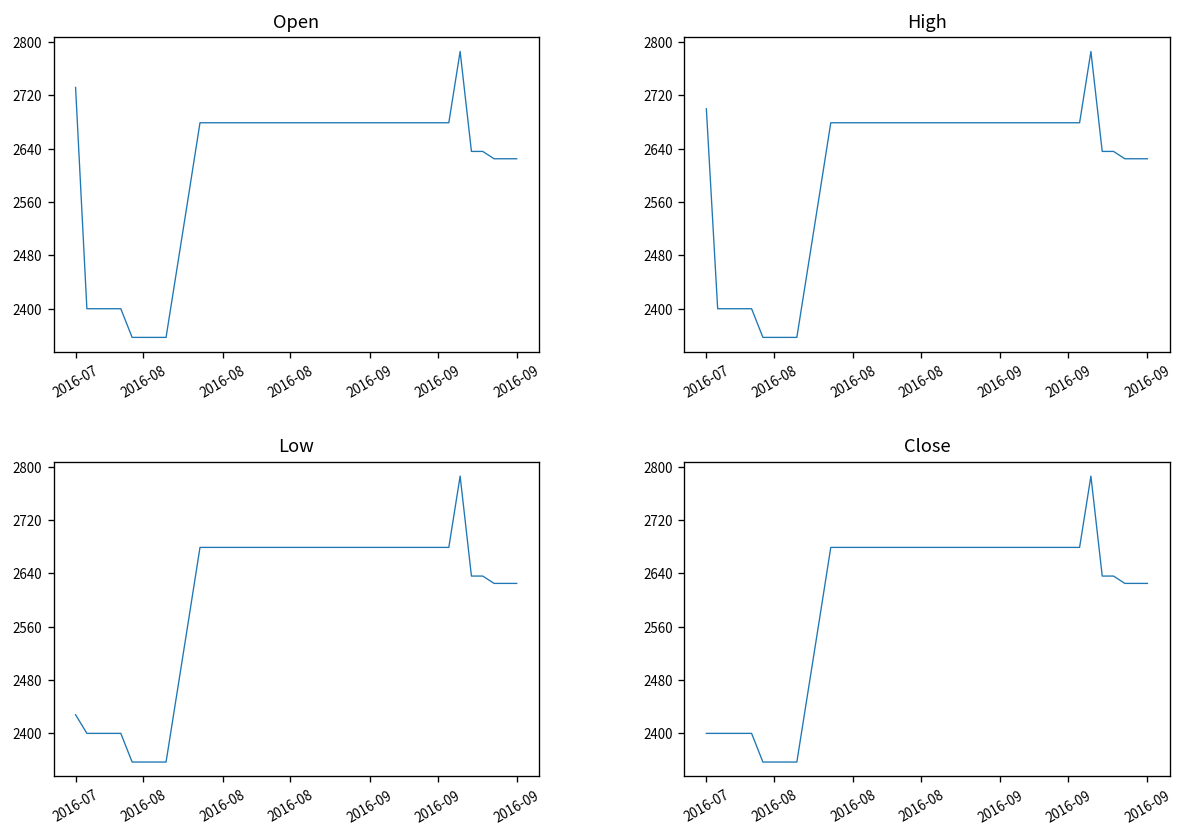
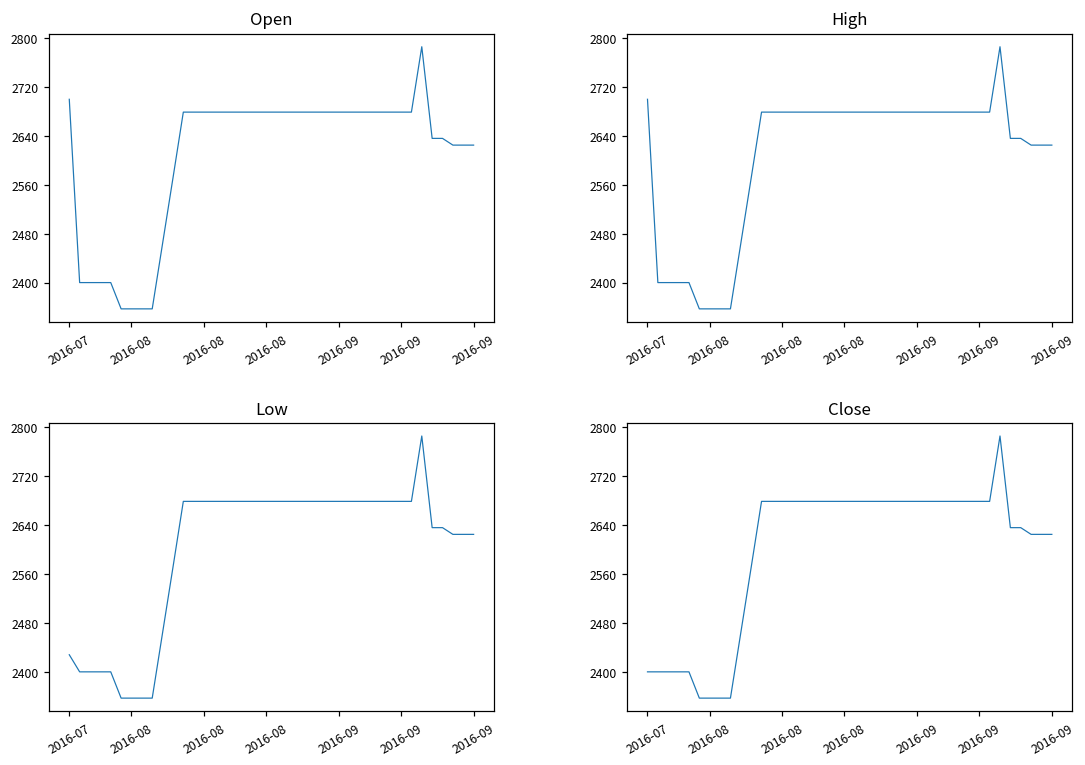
  {
    "Open": {
-     "2016-07": 2730
+     "2016-07": 2700
    },
    "High": {
      "2016-07": 2700
    },
    "Low": {
      "2016-07": 2430
    },
    "Close": {
      "2016-07": 2400
    }
  }
